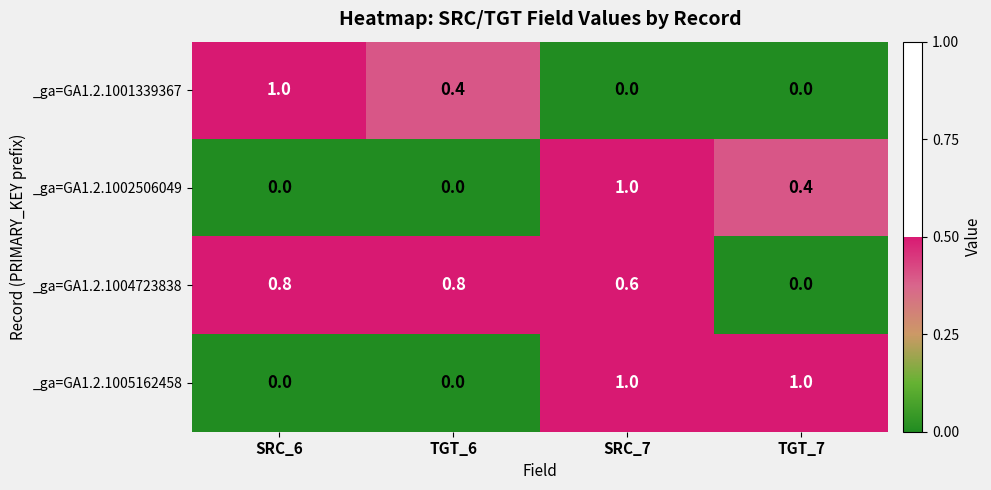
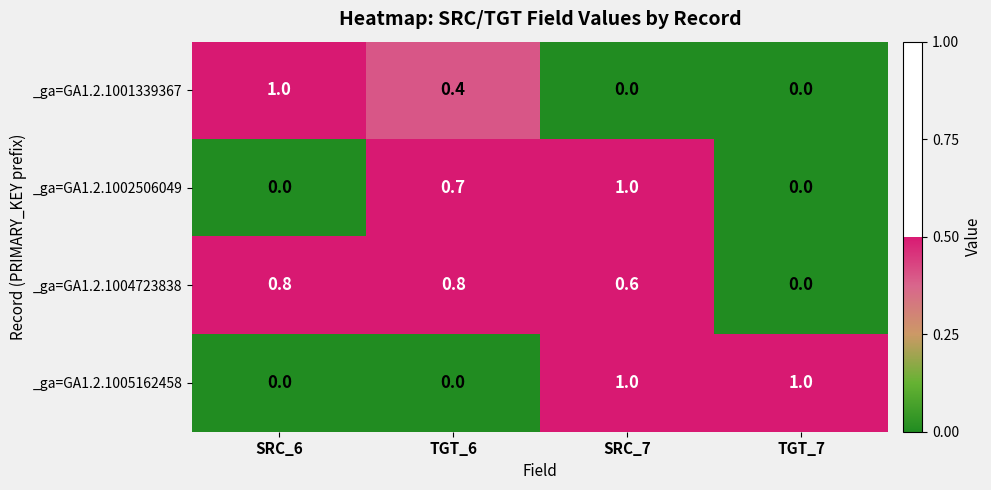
  {
    "_ga=GA1.2.1001339367": {
      "SRC_6": 1.0,
      "TGT_6": 0.4,
      "SRC_7": 0.0,
      "TGT_7": 0.0
    },
    "_ga=GA1.2.1002506049": {
      "SRC_6": 0.0,
-     "TGT_6": 0.0,
+     "TGT_6": 0.7,
      "SRC_7": 1.0,
-     "TGT_7": 0.4
+     "TGT_7": 0.0
    },
    "_ga=GA1.2.1004723838": {
      "SRC_6": 0.8,
      "TGT_6": 0.8,
      "SRC_7": 0.6,
      "TGT_7": 0.0
    },
    "_ga=GA1.2.1005162458": {
      "SRC_6": 0.0,
      "TGT_6": 0.0,
      "SRC_7": 1.0,
      "TGT_7": 1.0
    }
  }
